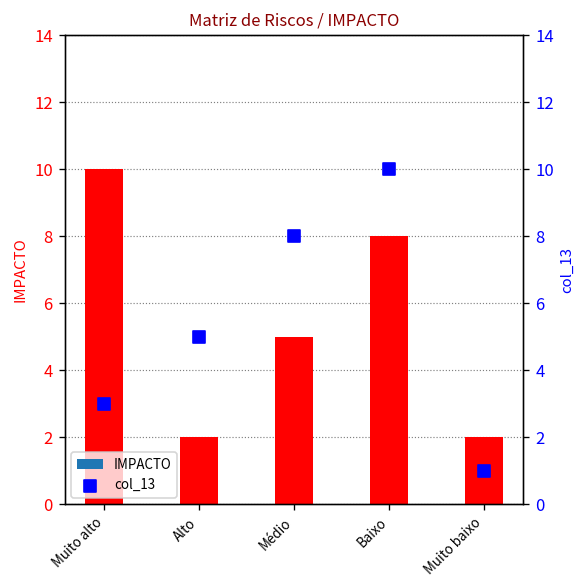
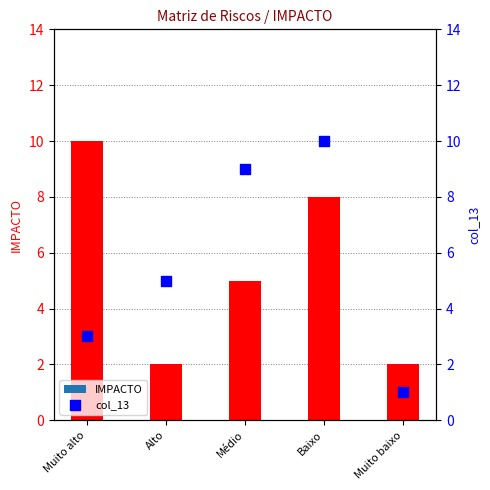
  {
    "col_13": {
-     "Médio": 8
+     "Médio": 9
    }
  }
